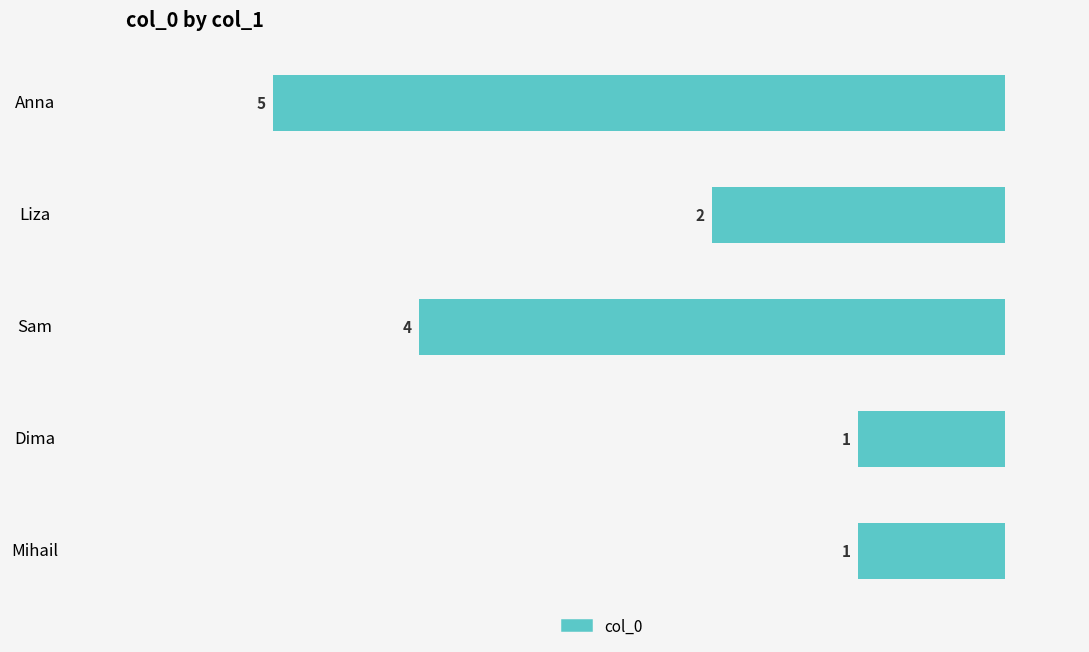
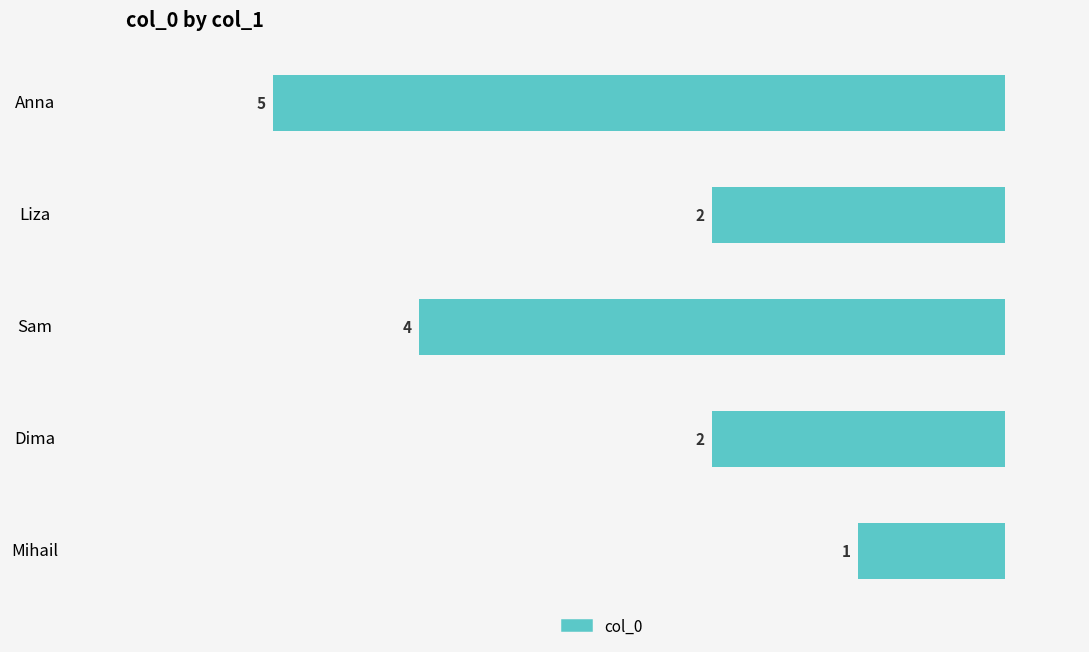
  {
-   "Dima": 1
+   "Dima": 2
  }
